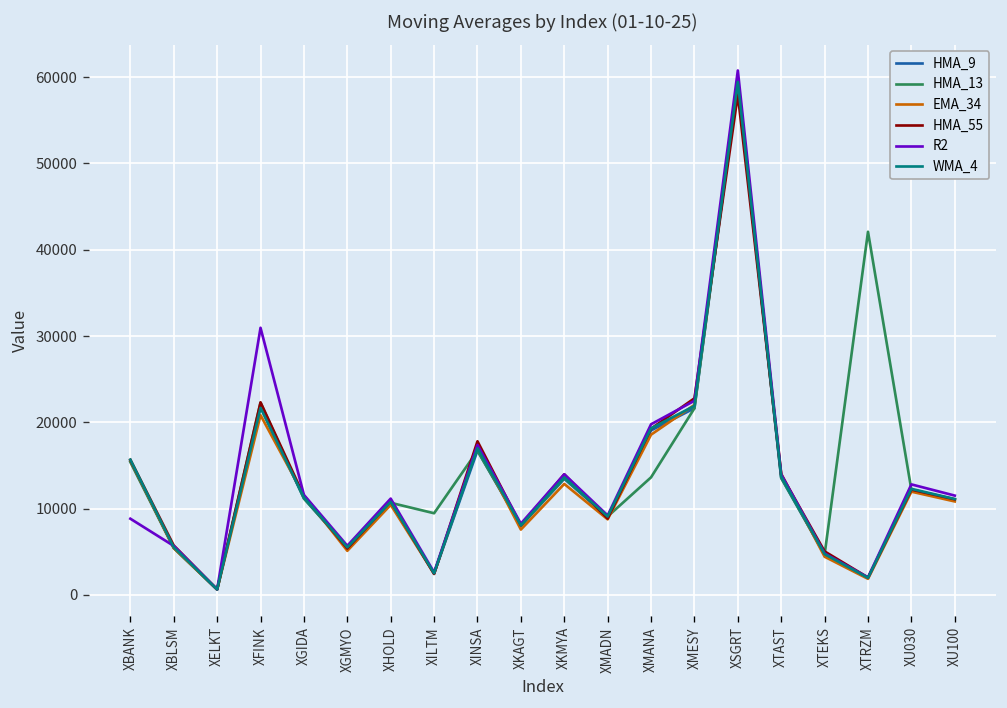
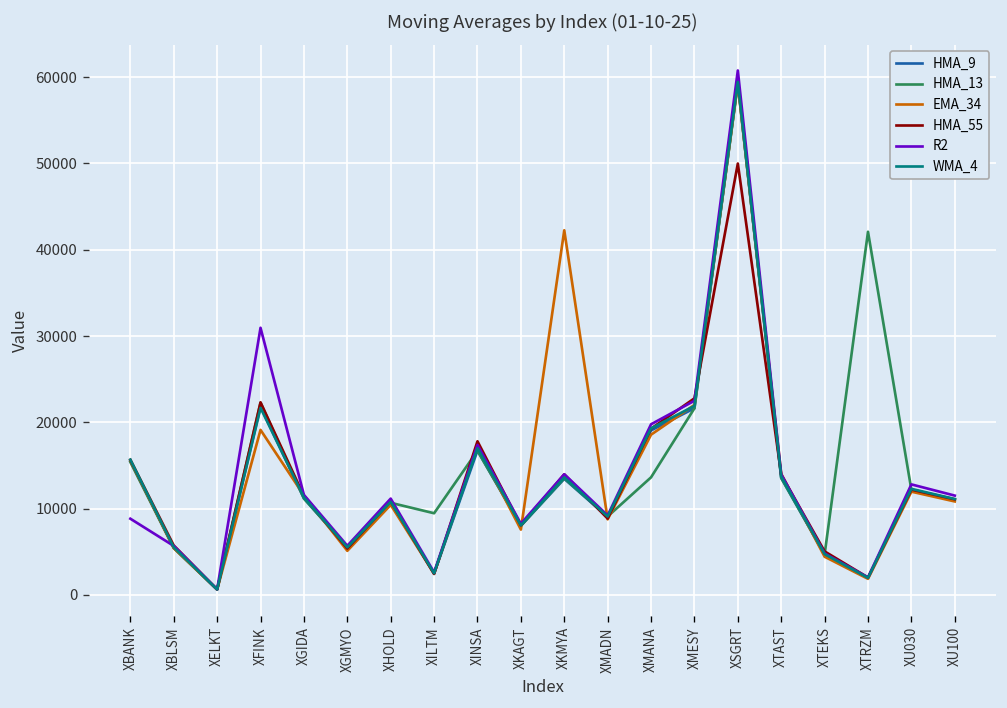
  {
    "HMA_13": {
      "XILTM": 9000,
      "XMANA": 14000,
      "XTRZM": 42000
    },
    "EMA_34": {
-     "XFINK": 21000,
+     "XFINK": 19000,
      "XKAGT": 8000,
-     "XKMYA": 13000,
+     "XKMYA": 42000,
      "XMANA": 19000
    },
    "HMA_55": {
      "XINSA": 18000,
-     "XSGRT": 58000
+     "XSGRT": 50000
    },
    "R2": {
      "XBANK": 9000,
      "XFINK": 31000,
      "XMANA": 20000,
      "XSGRT": 61000,
      "XU030": 13000,
      "XU100": 12000
    }
  }
